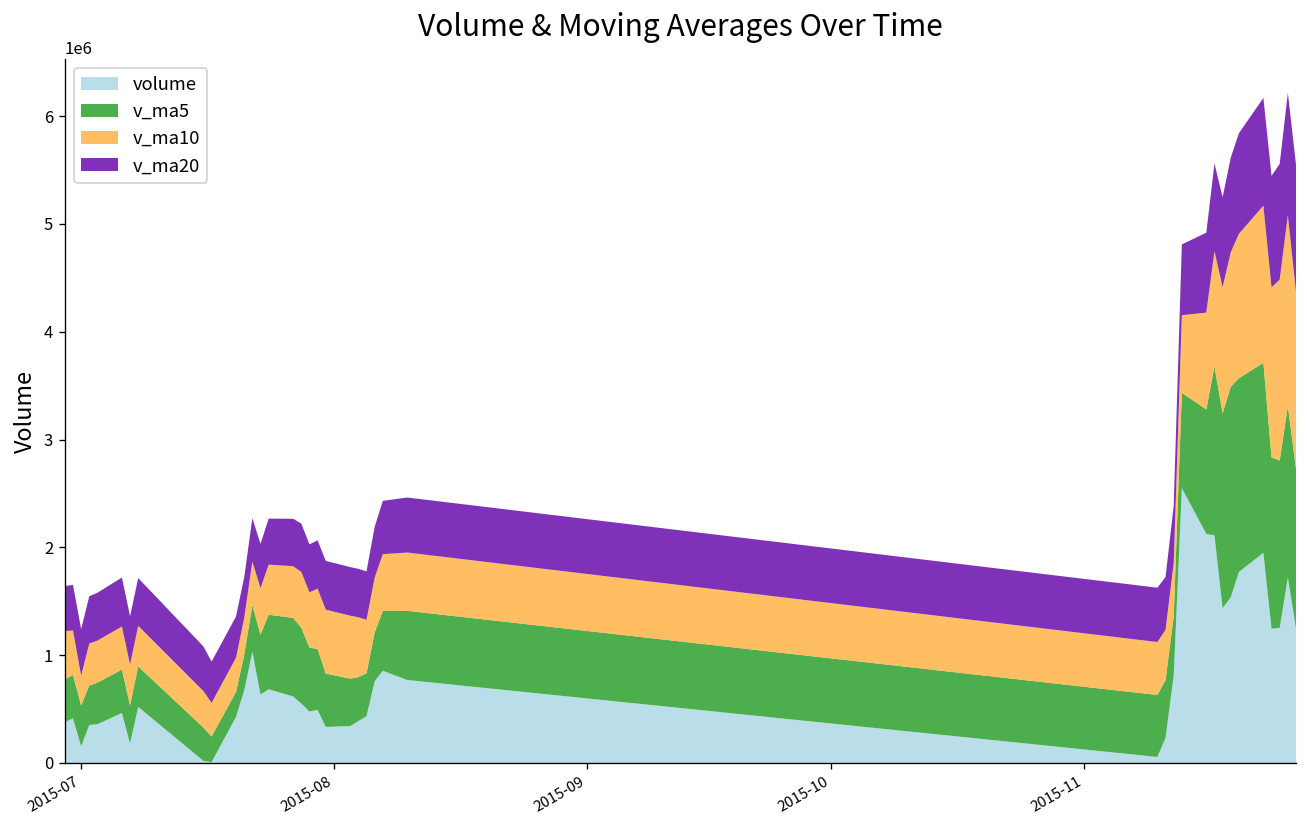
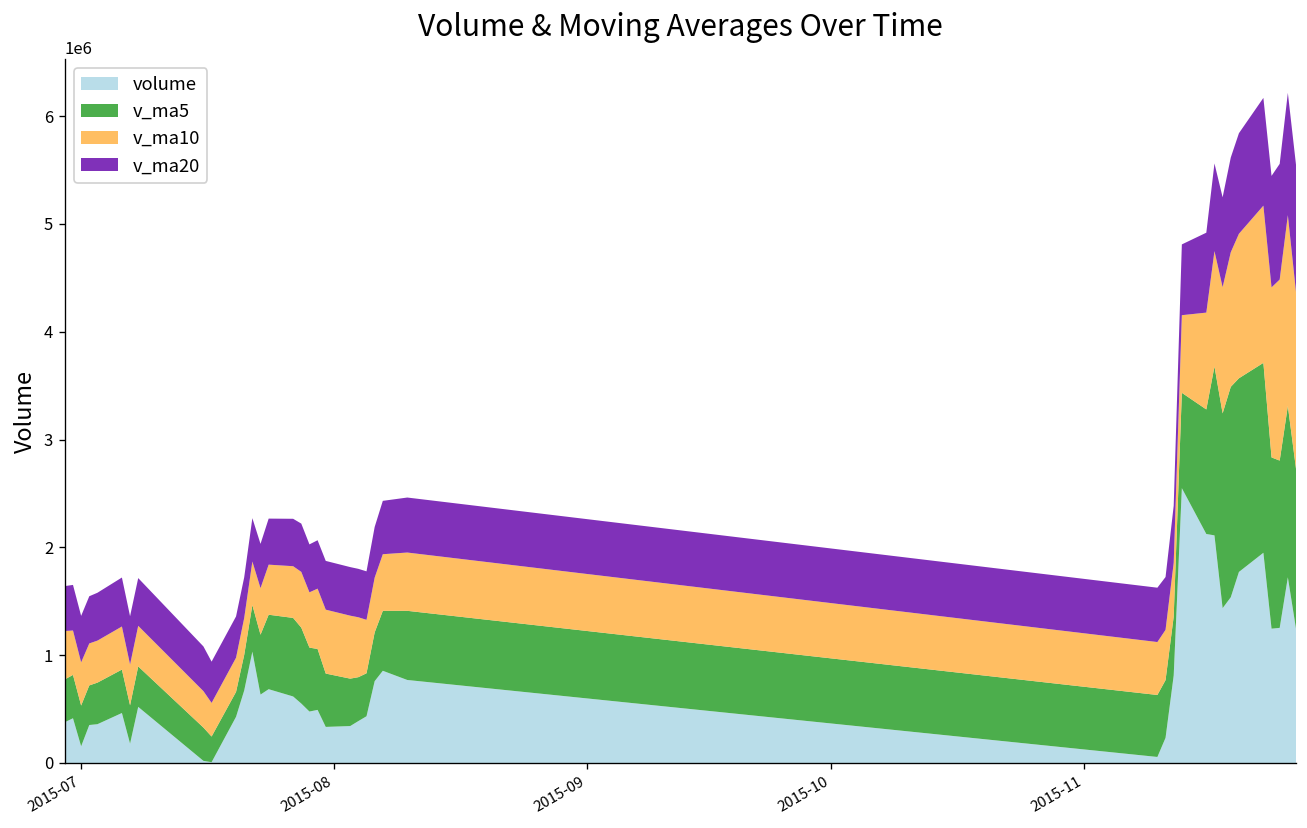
  {
    "volume": {
      "2015-07": 200000
    },
    "v_ma5": {
      "2015-07": 400000
    },
    "v_ma10": {
-     "2015-07": 300000
+     "2015-07": 400000
    },
    "v_ma20": {
      "2015-07": 400000
    }
  }
